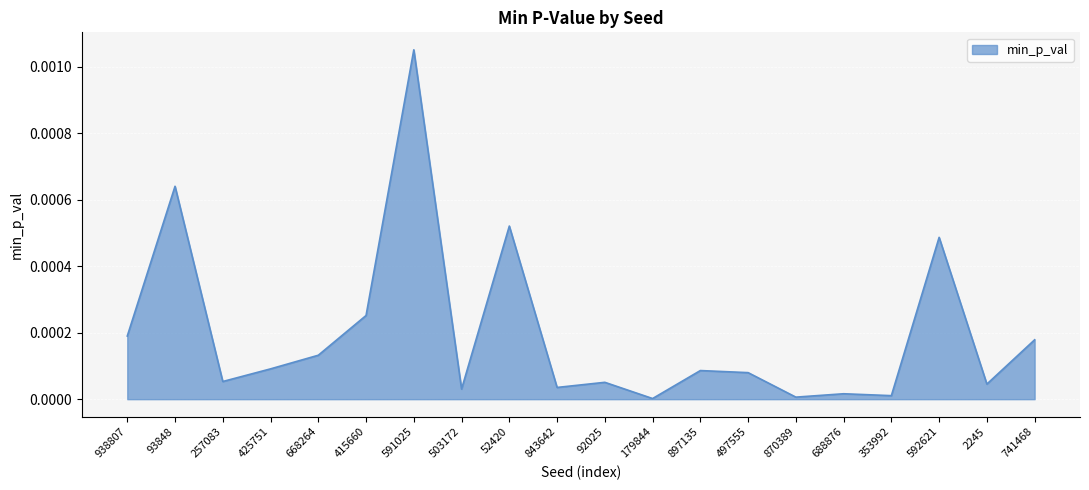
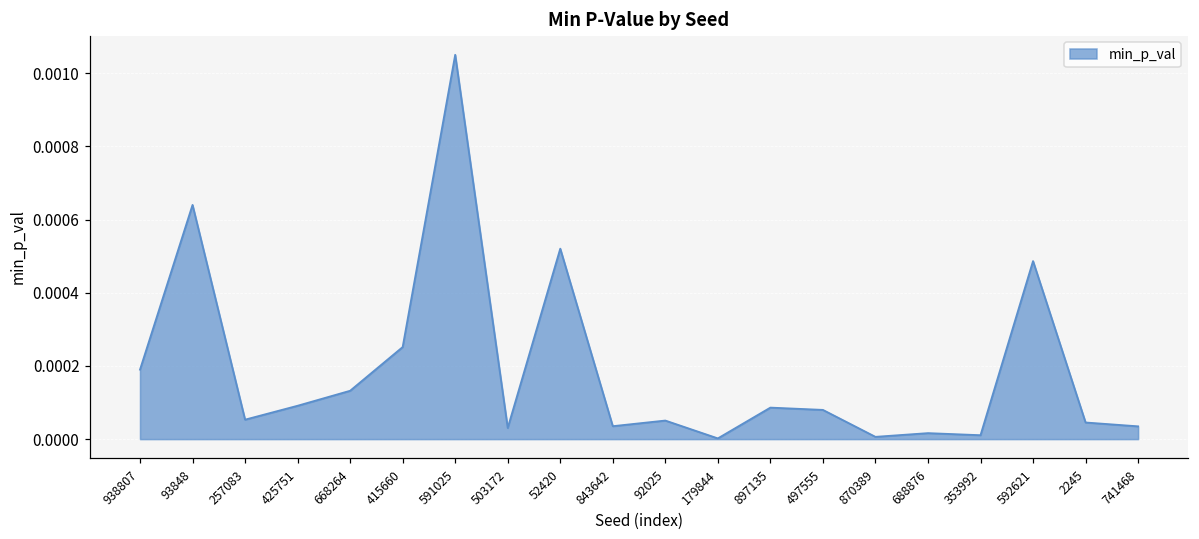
  {
    "938807": 0.00019,
    "93848": 0.00064,
    "257083": 0.00005,
    "425751": 0.00009,
    "668264": 0.00013,
    "415660": 0.00025,
    "591025": 0.00105,
    "503172": 0.00003,
    "52420": 0.00052,
    "843642": 0.00004,
    "92025": 0.00005,
    "179844": 0.00000,
    "897135": 0.00009,
    "497555": 0.00008,
    "870389": 0.00001,
    "688876": 0.00002,
    "353992": 0.00001,
    "592621": 0.00049,
    "2245": 0.00005,
-   "741468": 0.00018
+   "741468": 0.00003
  }
